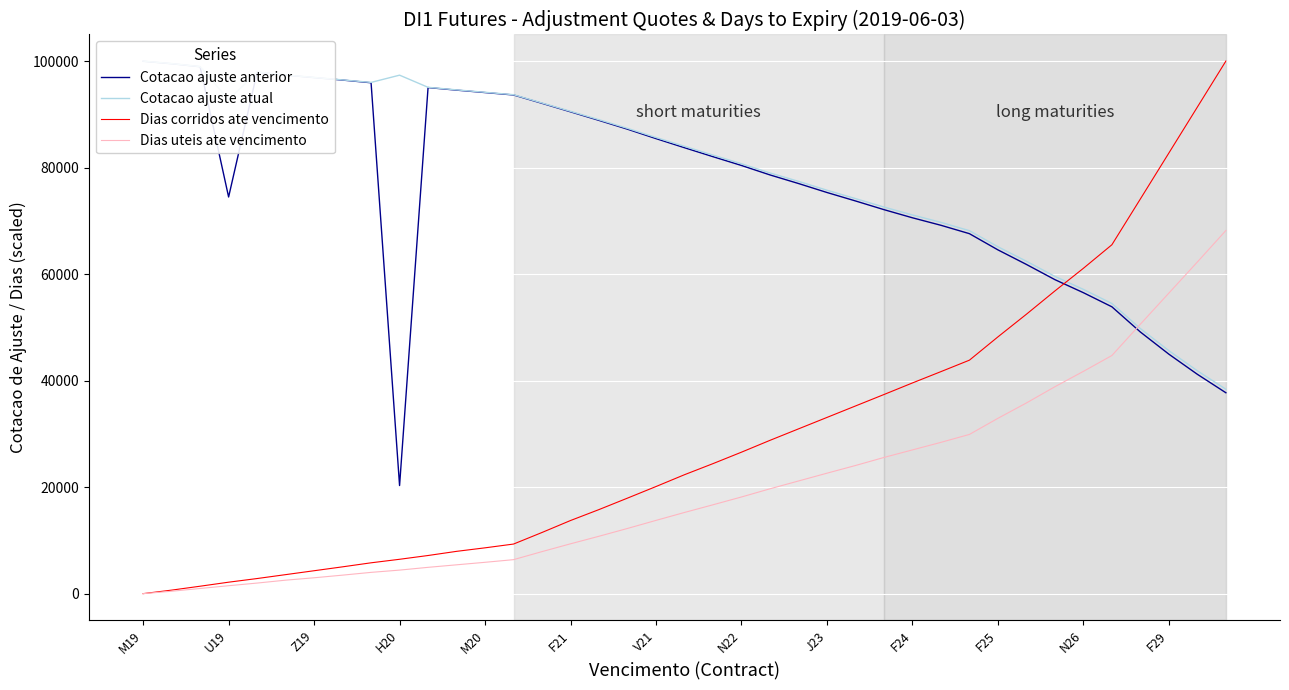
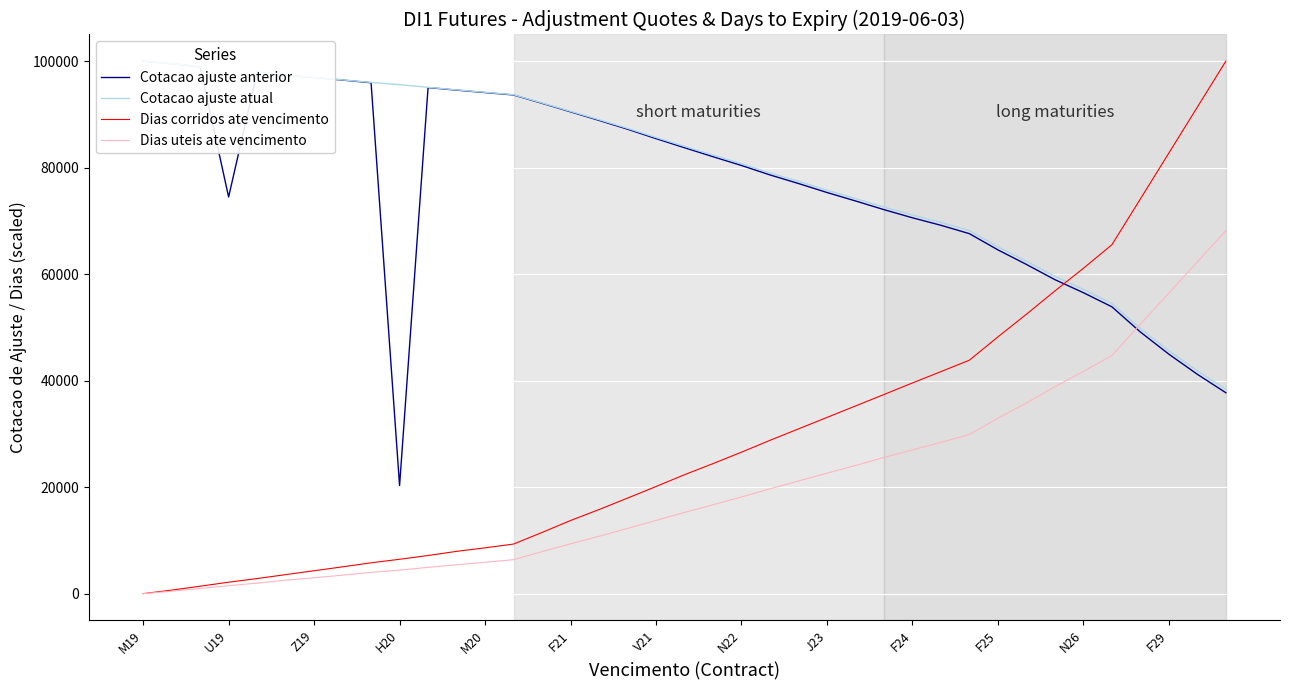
  {
    "Cotacao ajuste anterior": {
      "U19": 74000,
      "H20": 20000,
      "F25": 65000
    },
    "Cotacao ajuste atual": {
-     "H20": 97000,
+     "H20": 96000,
      "F25": 65000
    },
    "Dias corridos ate vencimento": {
      "U19": 2000,
      "H20": 6000,
      "V21": 20000,
      "F25": 48000
    },
    "Dias uteis ate vencimento": {
      "U19": 1000,
      "H20": 4000,
      "V21": 14000,
      "F25": 33000
    }
  }
